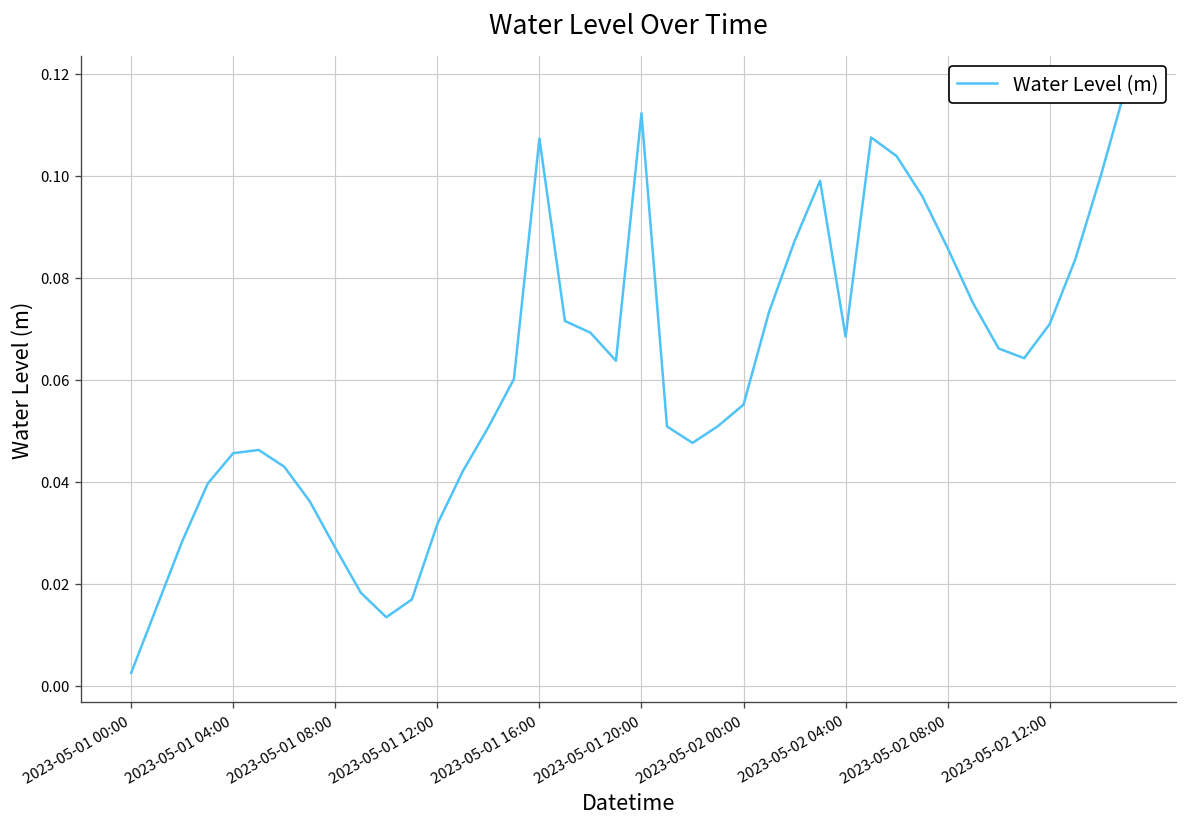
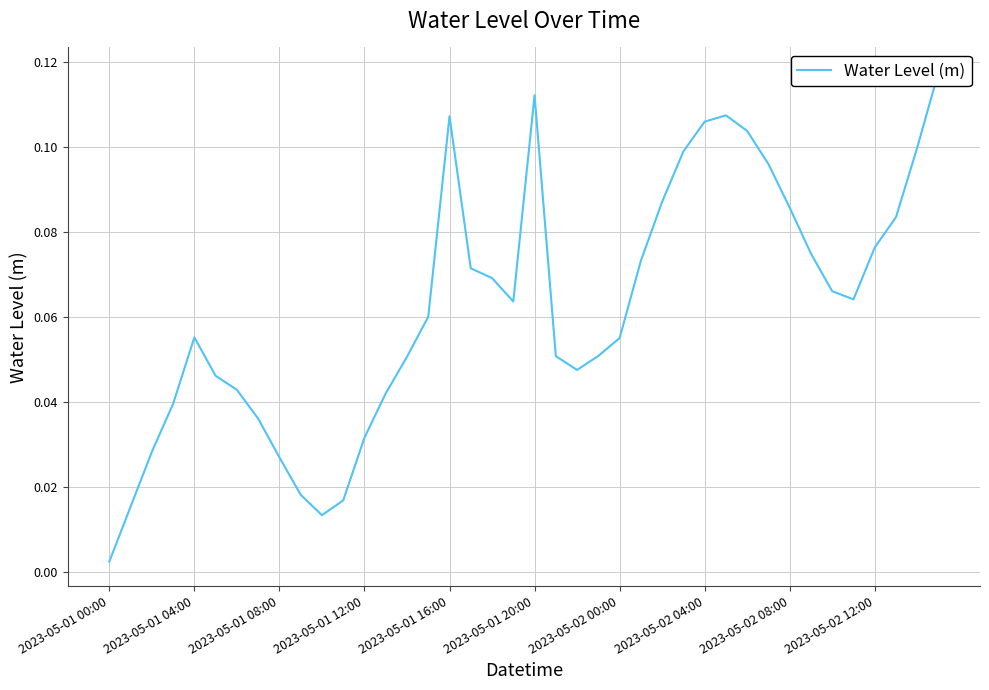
  {
    "2023-05-01 00:00": 0.003,
-   "2023-05-01 04:00": 0.046,
+   "2023-05-01 04:00": 0.055,
    "2023-05-01 08:00": 0.027,
    "2023-05-01 12:00": 0.032,
    "2023-05-01 16:00": 0.107,
    "2023-05-01 20:00": 0.112,
    "2023-05-02 00:00": 0.055,
-   "2023-05-02 04:00": 0.068,
+   "2023-05-02 04:00": 0.106,
    "2023-05-02 08:00": 0.086,
-   "2023-05-02 12:00": 0.071
+   "2023-05-02 12:00": 0.076
  }
